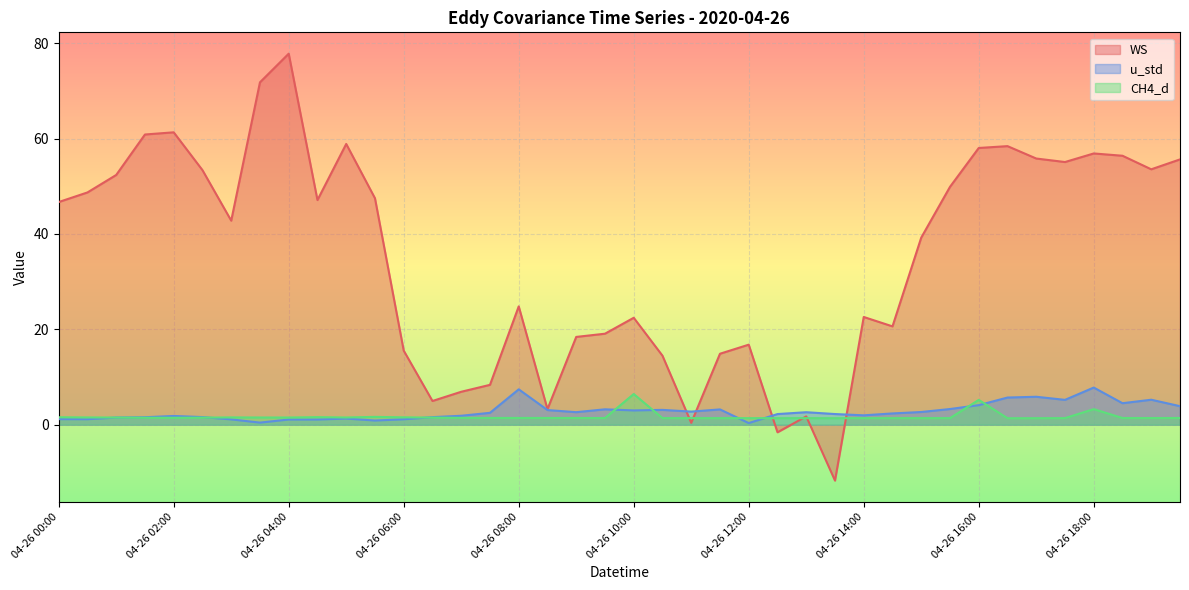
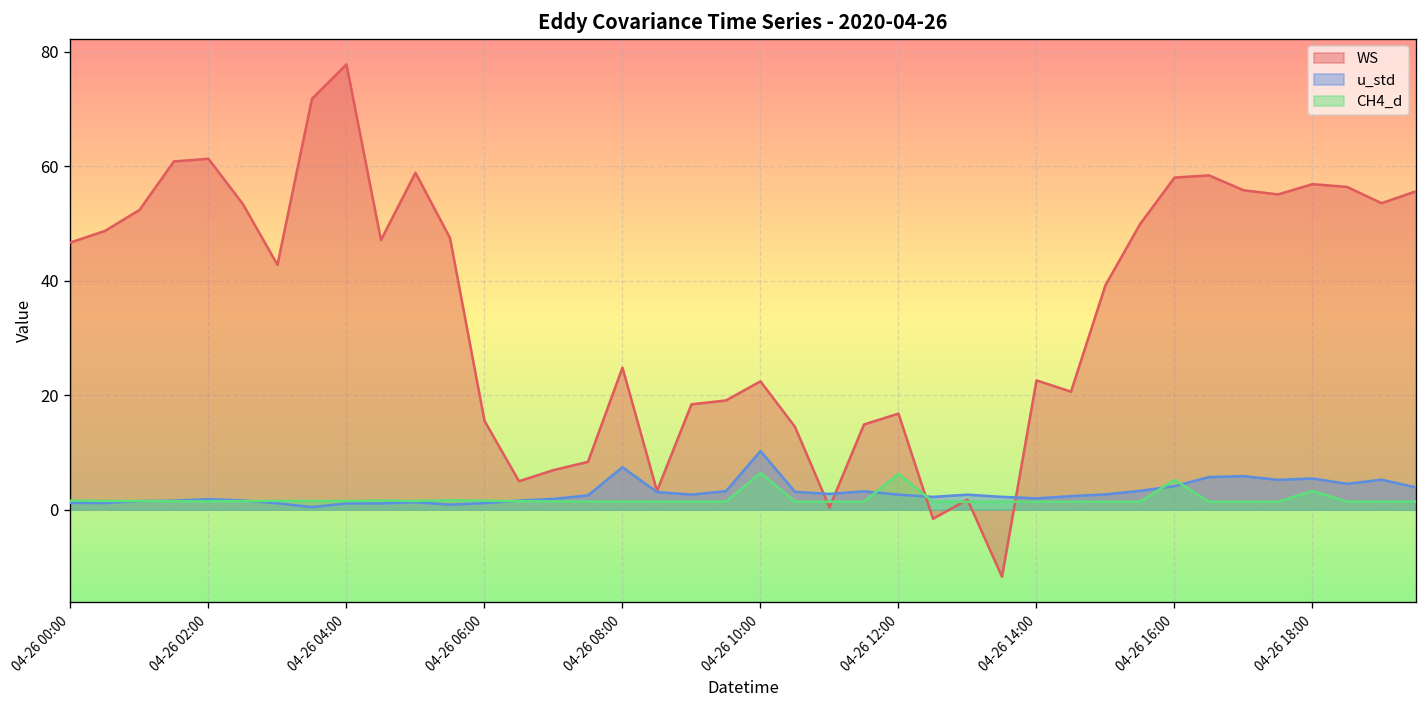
  {
    "u_std": {
      "04-26 08:00": 7,
-     "04-26 10:00": 3,
-     "04-26 12:00": 0,
+     "04-26 10:00": 10,
+     "04-26 12:00": 3,
      "04-26 14:00": 2,
      "04-26 16:00": 4,
-     "04-26 18:00": 8
+     "04-26 18:00": 5
    },
    "CH4_d": {
      "04-26 08:00": 1,
      "04-26 10:00": 6,
-     "04-26 12:00": 1,
+     "04-26 12:00": 6,
      "04-26 14:00": 1,
      "04-26 16:00": 5,
      "04-26 18:00": 3
    }
  }
